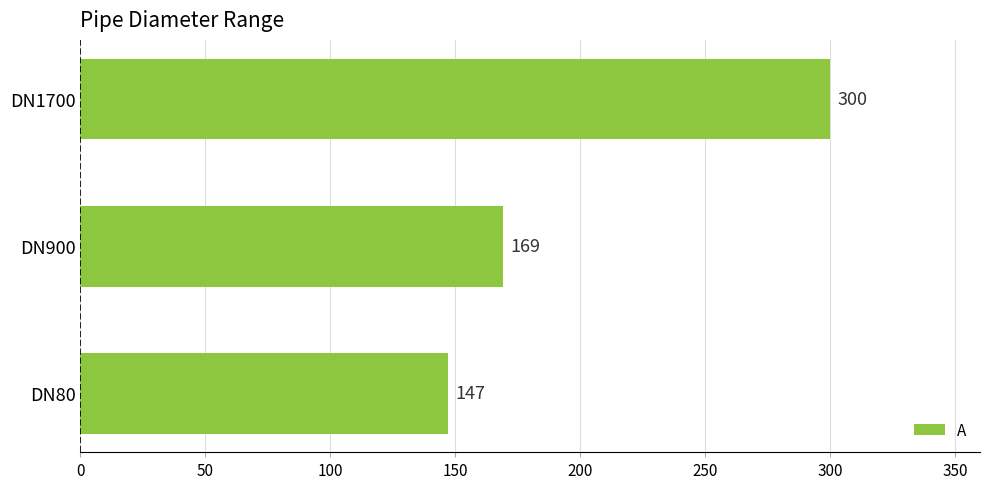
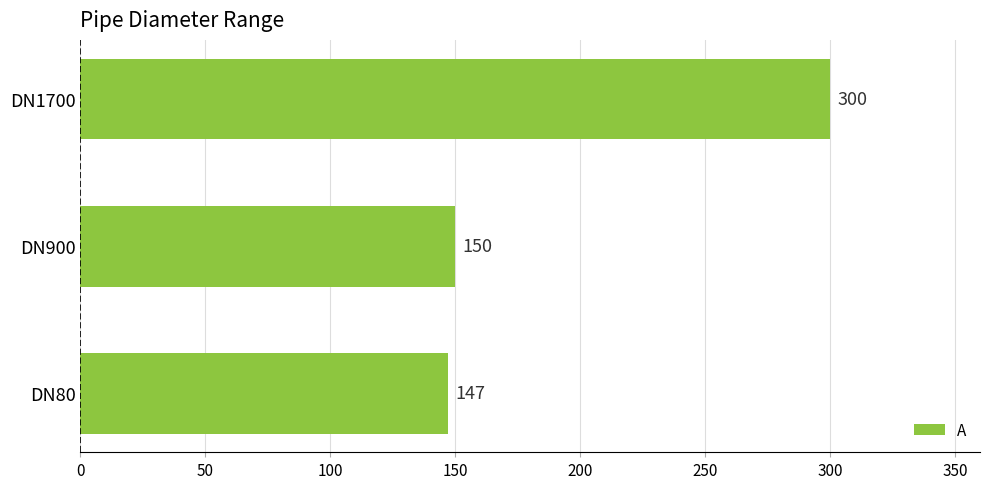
  {
    "DN1700": 300,
-   "DN900": 169,
+   "DN900": 150,
    "DN80": 147
  }
